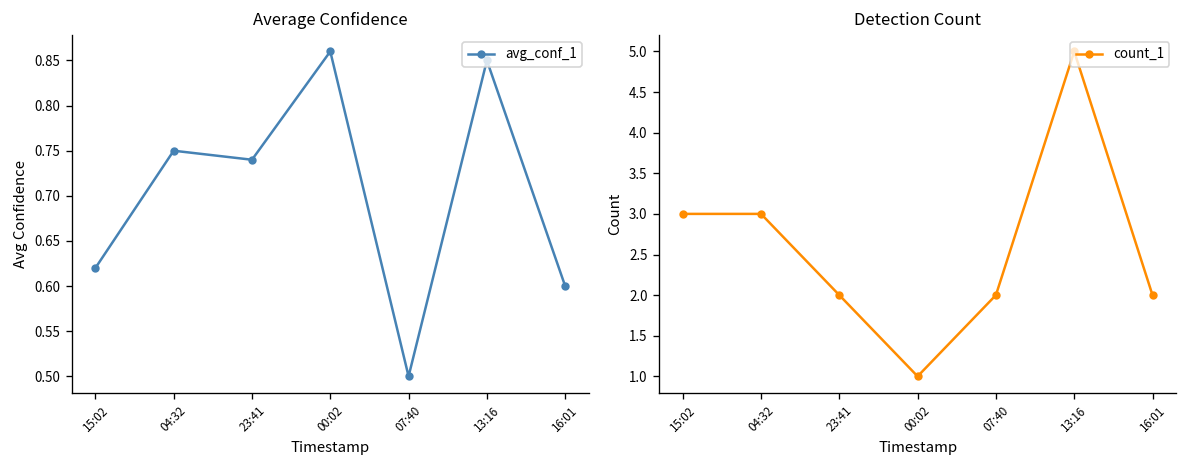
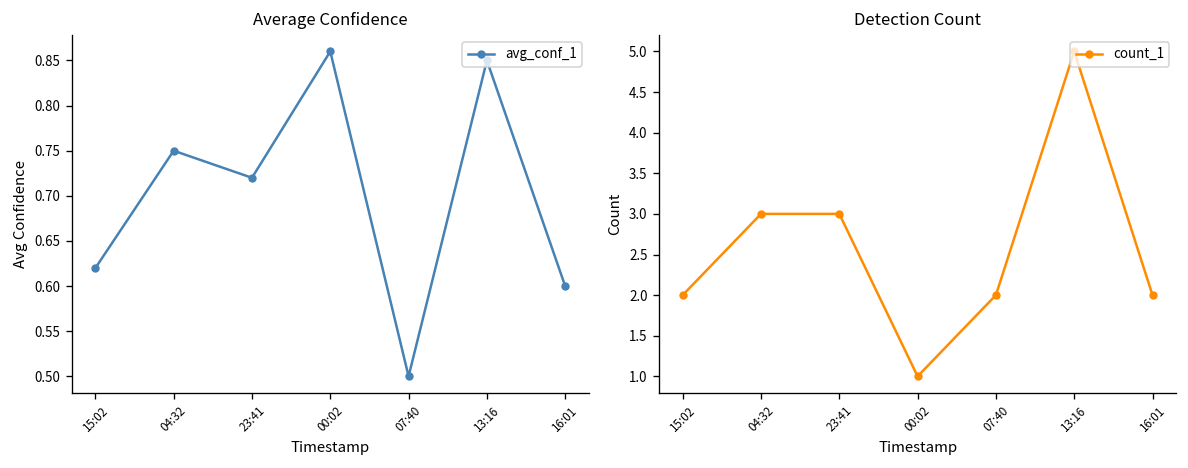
  {
    "Average Confidence": {
      "15:02": 0.62,
      "04:32": 0.75,
-     "23:41": 0.74,
+     "23:41": 0.72,
      "00:02": 0.86,
      "07:40": 0.50,
      "16:01": 0.60
    },
    "Detection Count": {
-     "15:02": 3,
+     "15:02": 2,
      "04:32": 3,
-     "23:41": 2,
+     "23:41": 3,
      "00:02": 1,
      "07:40": 2,
      "16:01": 2
    }
  }
